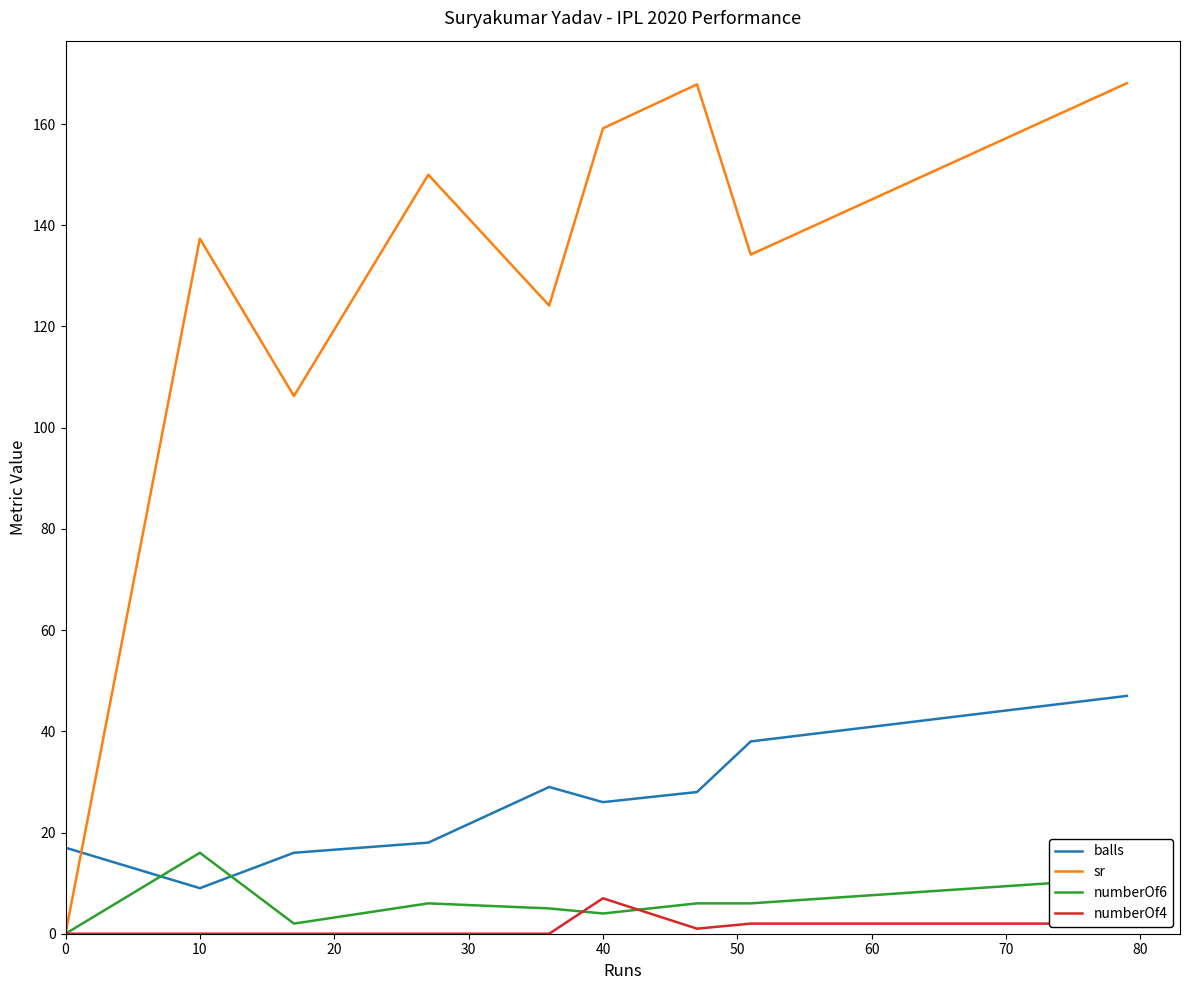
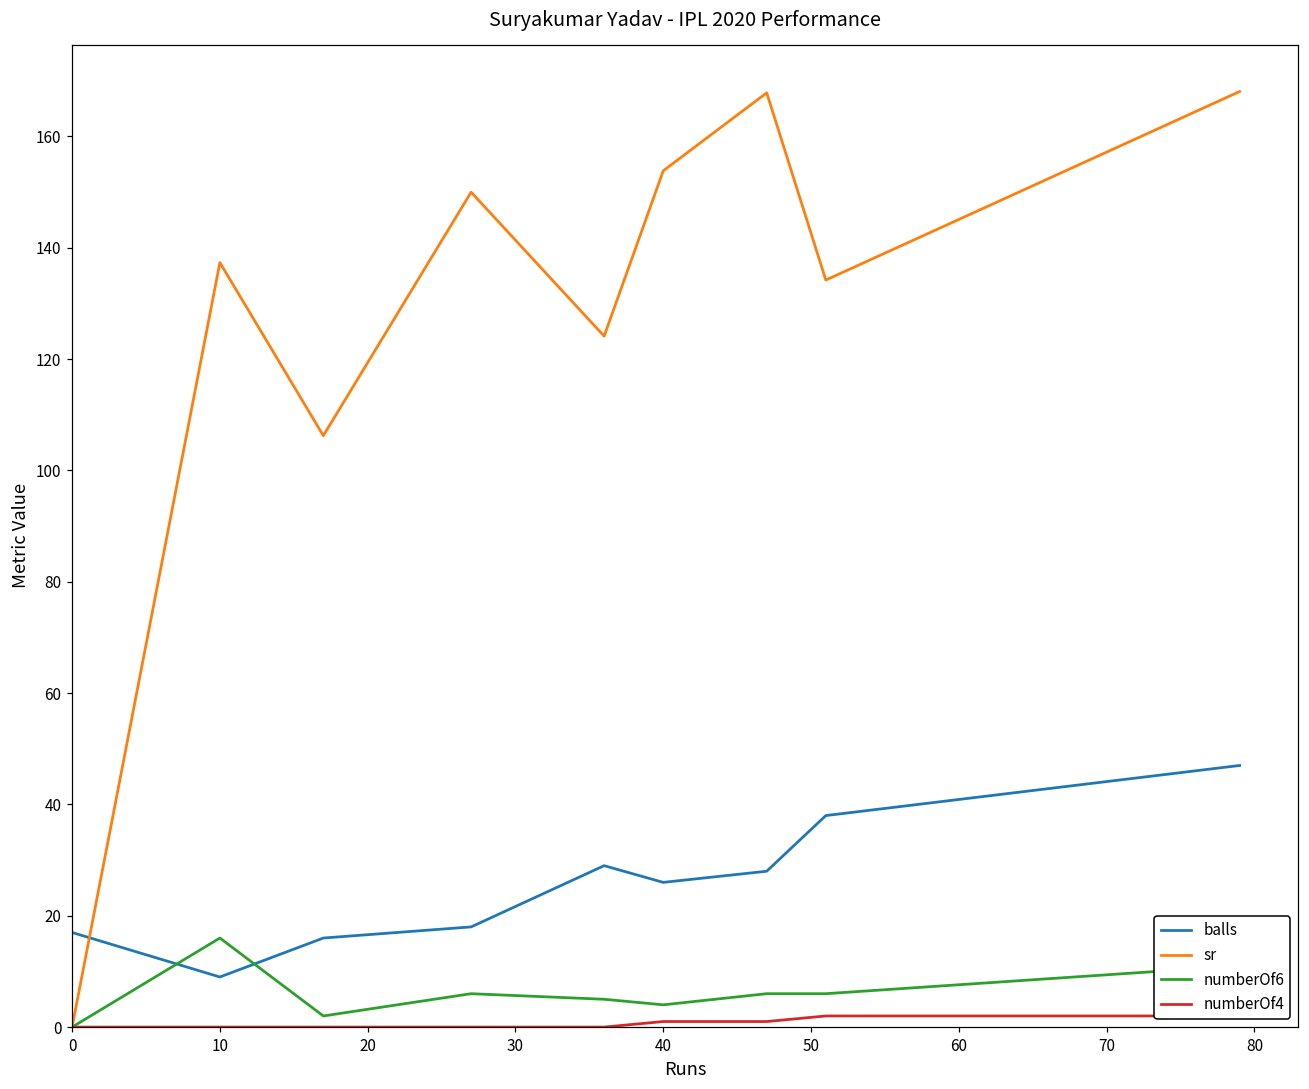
  {
    "balls": {
      "0": 17,
      "10": 9,
      "40": 26
    },
    "sr": {
      "10": 137,
-     "40": 159
+     "40": 154
    },
    "numberOf6": {
      "10": 16,
      "40": 4
    },
    "numberOf4": {
      "10": 0,
-     "40": 7
+     "40": 1
    }
  }
